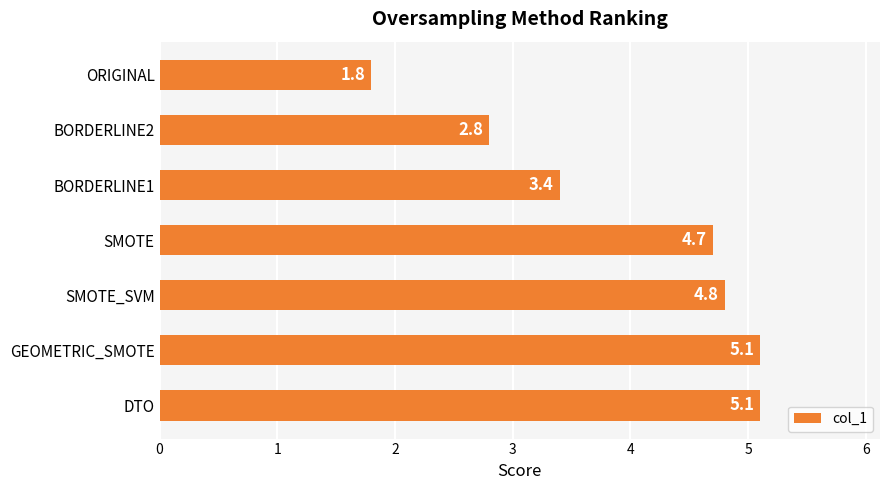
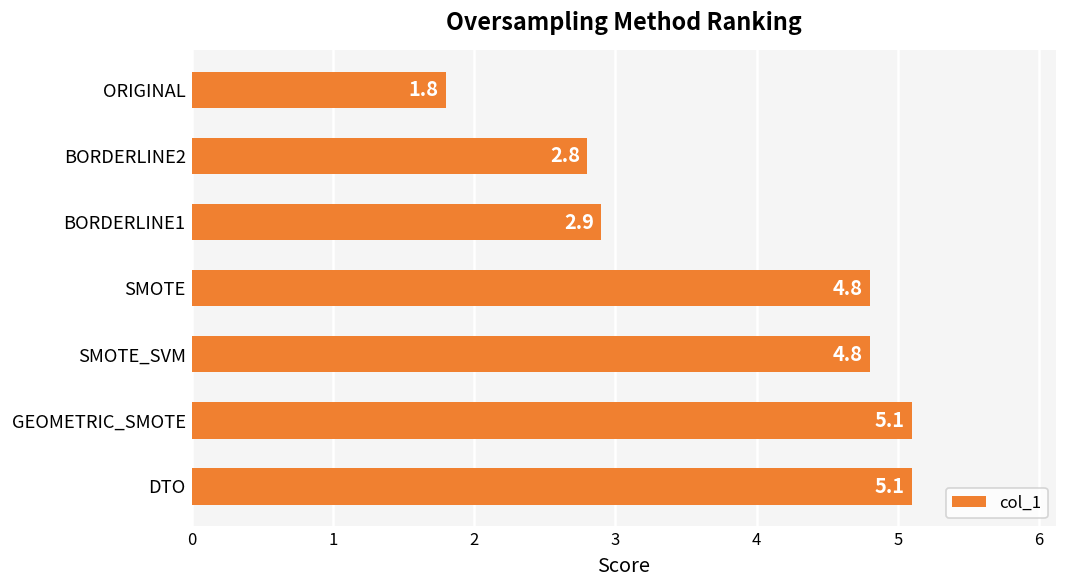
  {
    "ORIGINAL": 1.8,
    "BORDERLINE2": 2.8,
-   "BORDERLINE1": 3.4,
-   "SMOTE": 4.7,
+   "BORDERLINE1": 2.9,
+   "SMOTE": 4.8,
    "SMOTE_SVM": 4.8,
    "GEOMETRIC_SMOTE": 5.1,
    "DTO": 5.1
  }
